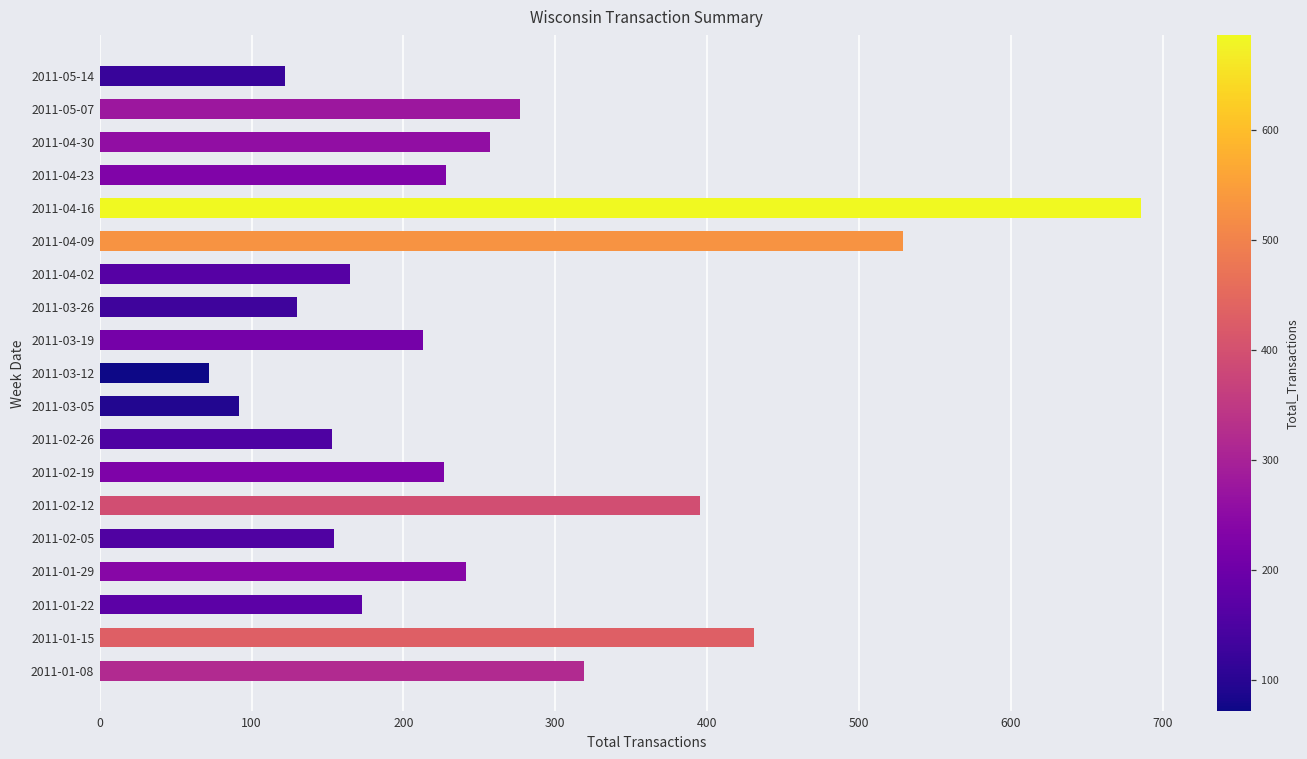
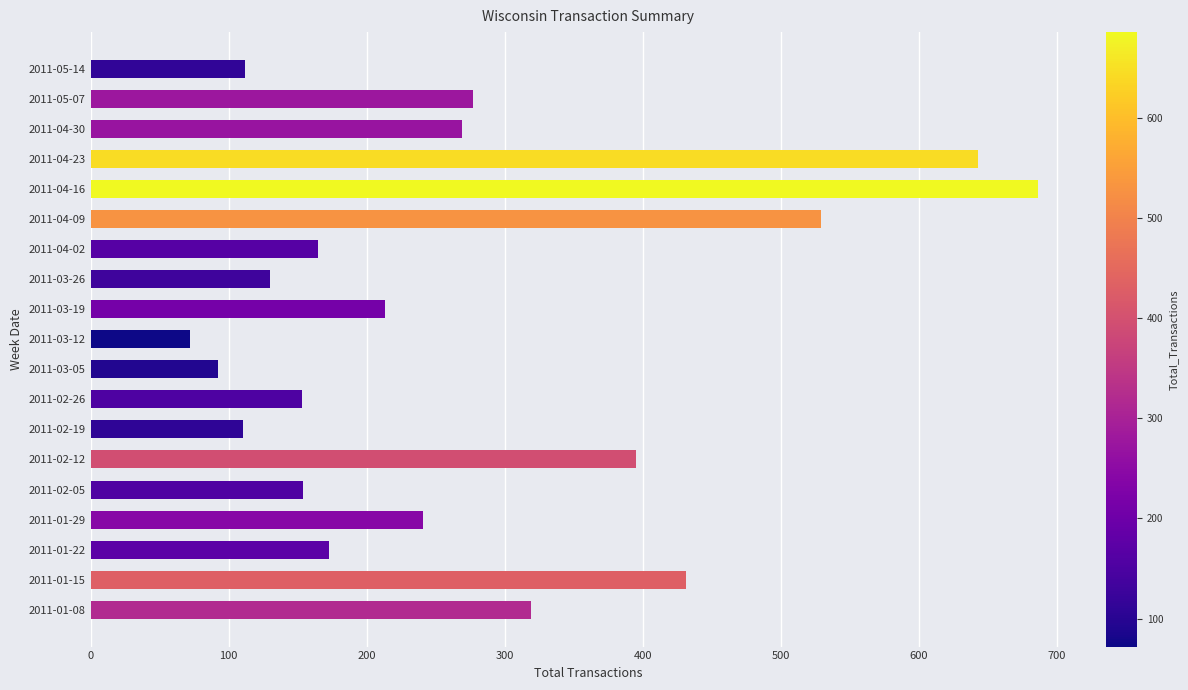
  {
-   "2011-05-14": 122,
+   "2011-05-14": 112,
    "2011-05-07": 277,
-   "2011-04-30": 257,
-   "2011-04-23": 228,
+   "2011-04-30": 269,
+   "2011-04-23": 643,
    "2011-04-16": 686,
    "2011-04-09": 529,
    "2011-04-02": 165,
    "2011-03-26": 130,
    "2011-03-19": 213,
    "2011-03-12": 72,
    "2011-03-05": 92,
    "2011-02-26": 153,
-   "2011-02-19": 227,
+   "2011-02-19": 110,
    "2011-02-12": 395,
    "2011-02-05": 154,
    "2011-01-29": 241,
    "2011-01-22": 173,
    "2011-01-15": 431,
    "2011-01-08": 319
  }
